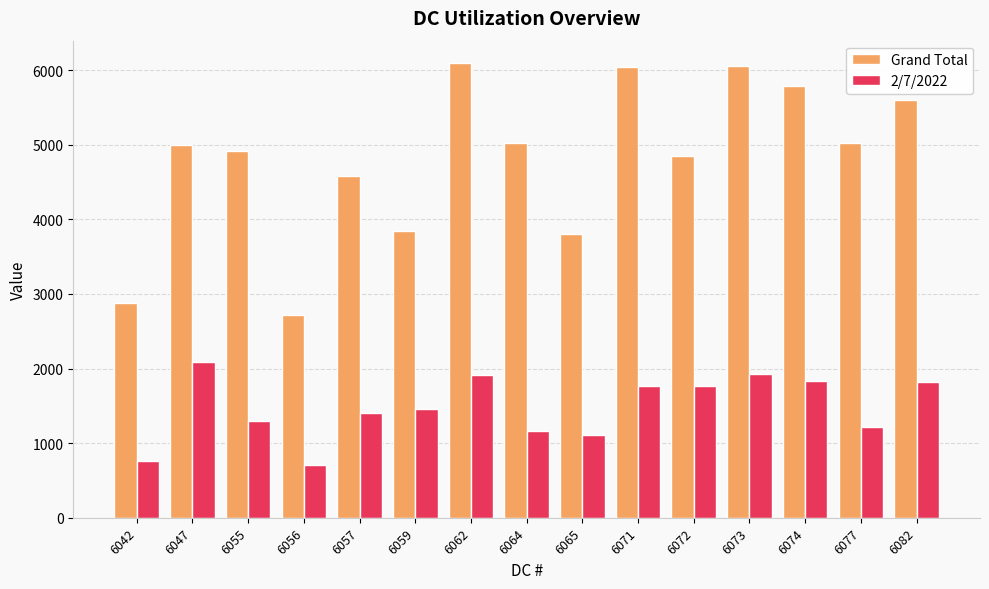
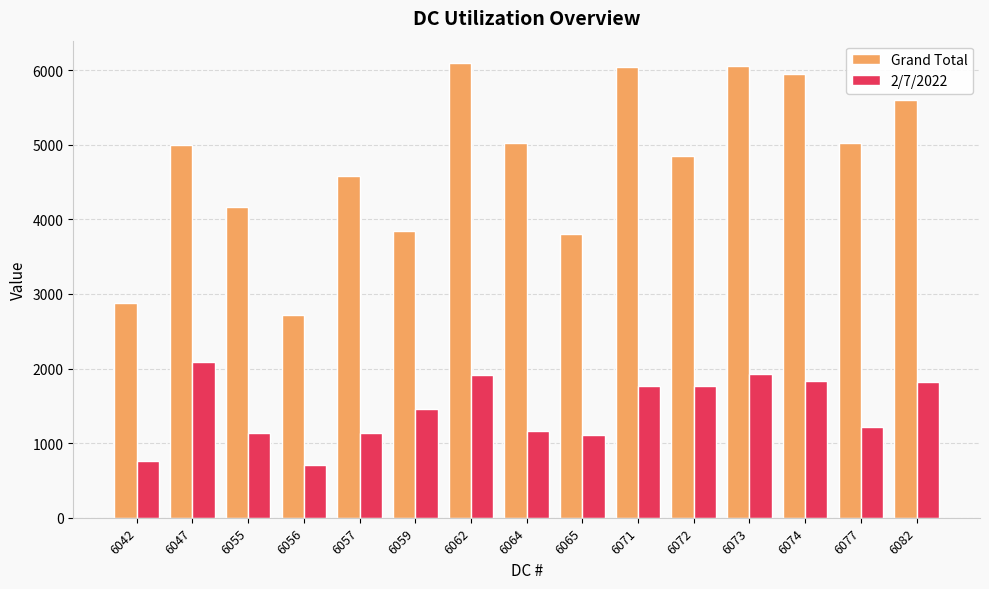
  {
    "Grand Total": {
      "6042": 2900,
      "6047": 5000,
-     "6055": 4900,
+     "6055": 4200,
      "6056": 2700,
      "6057": 4600,
      "6059": 3800,
      "6062": 6100,
      "6064": 5000,
      "6065": 3800,
      "6071": 6000,
      "6072": 4800,
      "6073": 6100,
-     "6074": 5800,
+     "6074": 5900,
      "6077": 5000,
      "6082": 5600
    },
    "2/7/2022": {
      "6042": 800,
      "6047": 2100,
-     "6055": 1300,
+     "6055": 1100,
      "6056": 700,
-     "6057": 1400,
+     "6057": 1100,
      "6059": 1500,
      "6062": 1900,
      "6064": 1200,
      "6065": 1100,
      "6071": 1800,
      "6072": 1800,
      "6073": 1900,
      "6074": 1800,
      "6077": 1200,
      "6082": 1800
    }
  }
